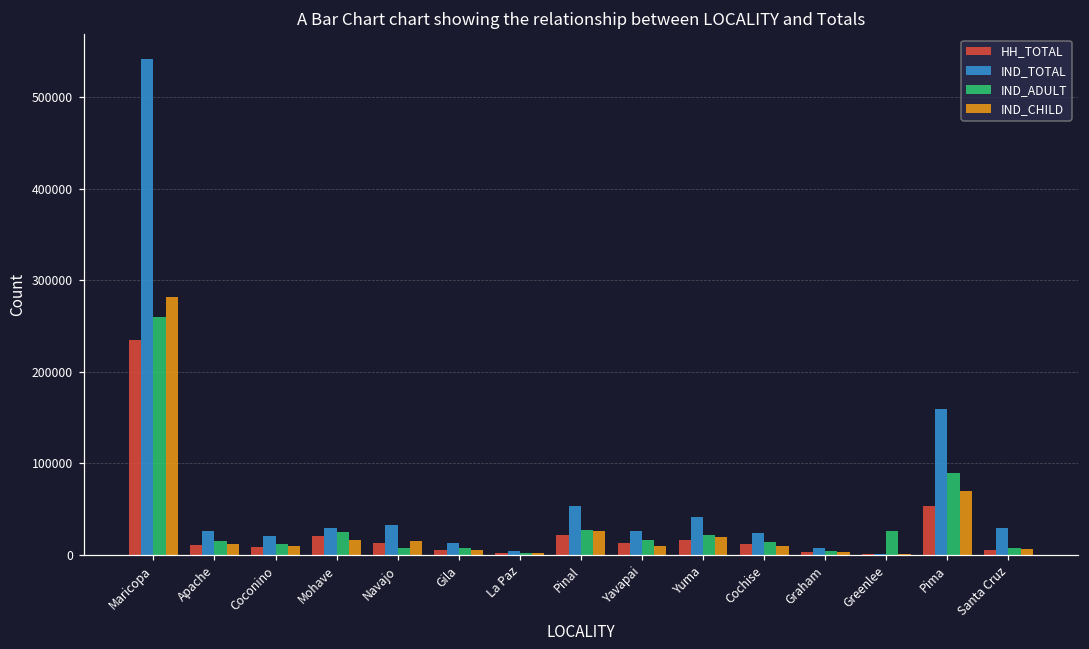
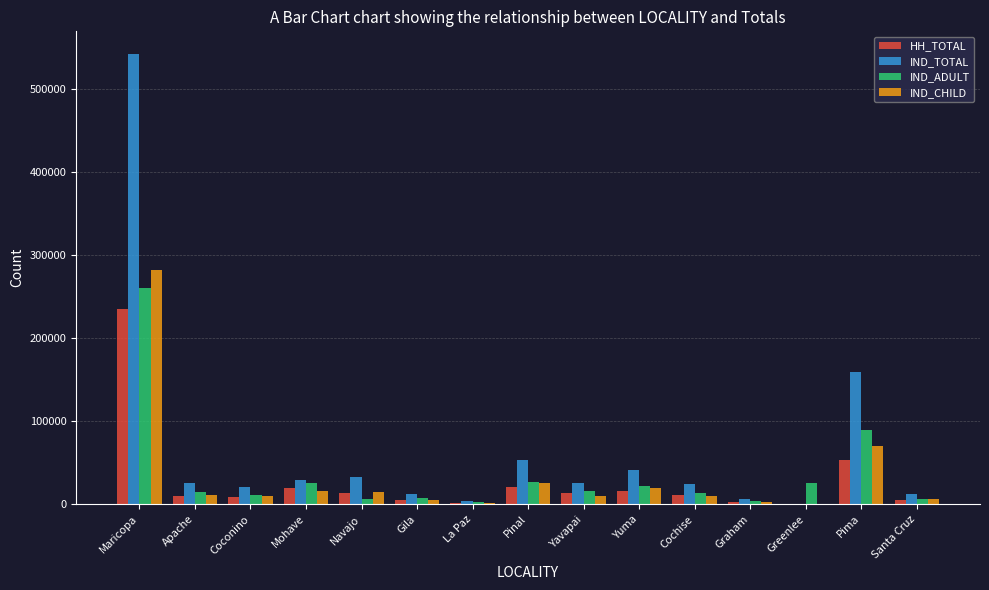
  {
    "HH_TOTAL": {
      "Maricopa": 230000,
      "Apache": 10000,
      "Coconino": 10000,
      "Mohave": 20000,
      "Navajo": 10000,
      "Gila": 10000,
      "Pinal": 20000,
      "Yavapai": 10000,
      "Yuma": 20000,
      "Cochise": 10000,
      "Pima": 50000,
      "Santa Cruz": 0
    },
    "IND_TOTAL": {
      "Maricopa": 540000,
      "Apache": 30000,
      "Coconino": 20000,
      "Mohave": 30000,
      "Navajo": 30000,
      "Gila": 10000,
      "La Paz": 0,
      "Pinal": 50000,
      "Yavapai": 30000,
      "Yuma": 40000,
      "Cochise": 20000,
      "Graham": 10000,
      "Pima": 160000,
-     "Santa Cruz": 30000
+     "Santa Cruz": 10000
    },
    "IND_ADULT": {
      "Maricopa": 260000,
      "Apache": 10000,
      "Coconino": 10000,
      "Mohave": 30000,
      "Navajo": 10000,
      "Gila": 10000,
      "Pinal": 30000,
      "Yavapai": 20000,
      "Yuma": 20000,
      "Cochise": 10000,
      "Graham": 0,
      "Greenlee": 30000,
      "Pima": 90000,
      "Santa Cruz": 10000
    },
    "IND_CHILD": {
      "Maricopa": 280000,
      "Apache": 10000,
      "Coconino": 10000,
      "Mohave": 20000,
      "Navajo": 10000,
      "Gila": 10000,
      "Pinal": 30000,
      "Yavapai": 10000,
      "Yuma": 20000,
      "Cochise": 10000,
      "Graham": 0,
      "Pima": 70000,
      "Santa Cruz": 10000
    }
  }
